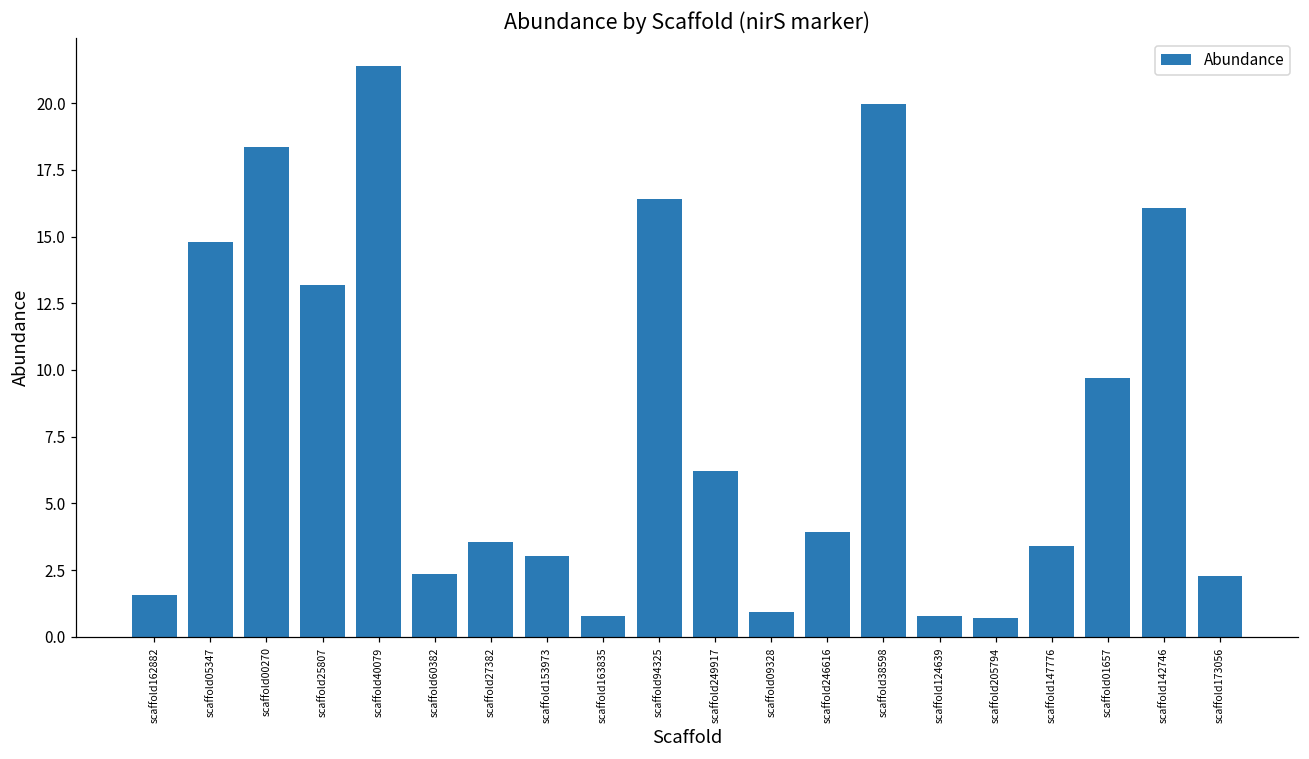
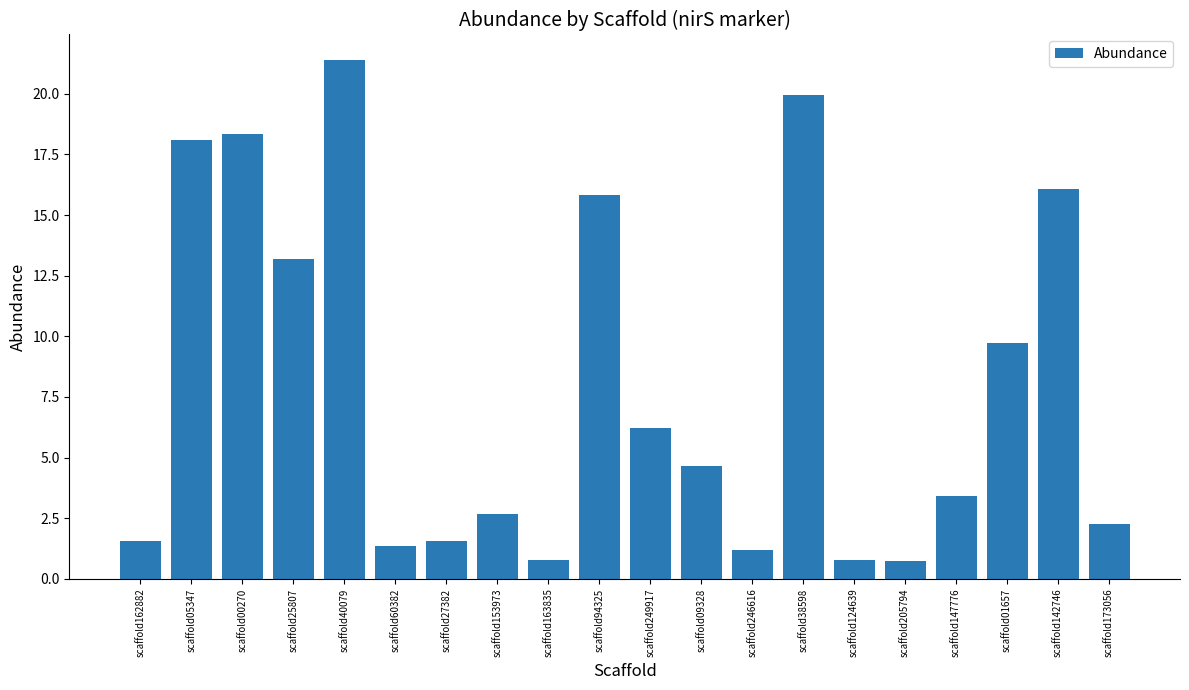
  {
    "scaffold162882": 1.6,
-   "scaffold05347": 14.8,
+   "scaffold05347": 18.1,
    "scaffold00270": 18.3,
    "scaffold25807": 13.2,
    "scaffold40079": 21.4,
-   "scaffold60382": 2.3,
-   "scaffold27382": 3.5,
-   "scaffold153973": 3.0,
+   "scaffold60382": 1.3,
+   "scaffold27382": 1.6,
+   "scaffold153973": 2.7,
    "scaffold163835": 0.8,
-   "scaffold94325": 16.4,
+   "scaffold94325": 15.8,
    "scaffold249917": 6.2,
-   "scaffold09328": 0.9,
-   "scaffold246616": 3.9,
+   "scaffold09328": 4.6,
+   "scaffold246616": 1.2,
    "scaffold38598": 20.0,
    "scaffold124639": 0.8,
    "scaffold205794": 0.7,
    "scaffold147776": 3.4,
    "scaffold01657": 9.7,
    "scaffold142746": 16.1,
    "scaffold173056": 2.3
  }
